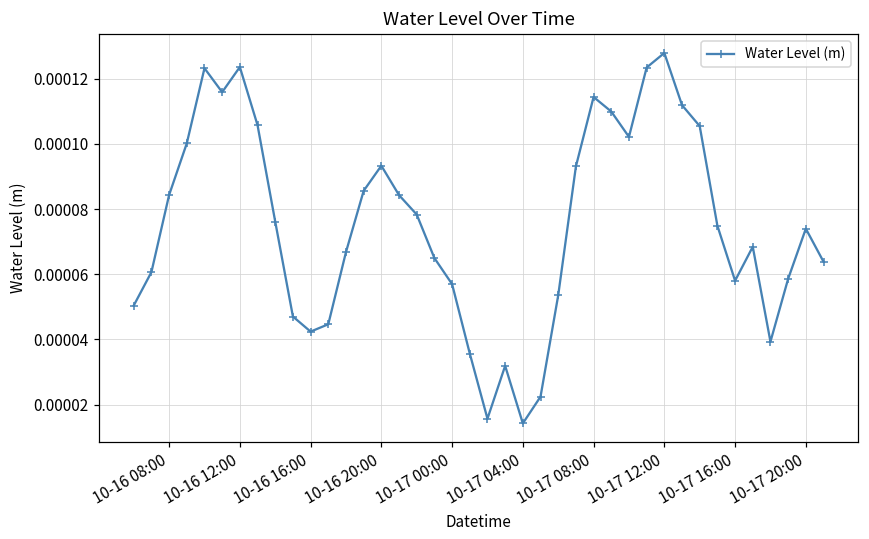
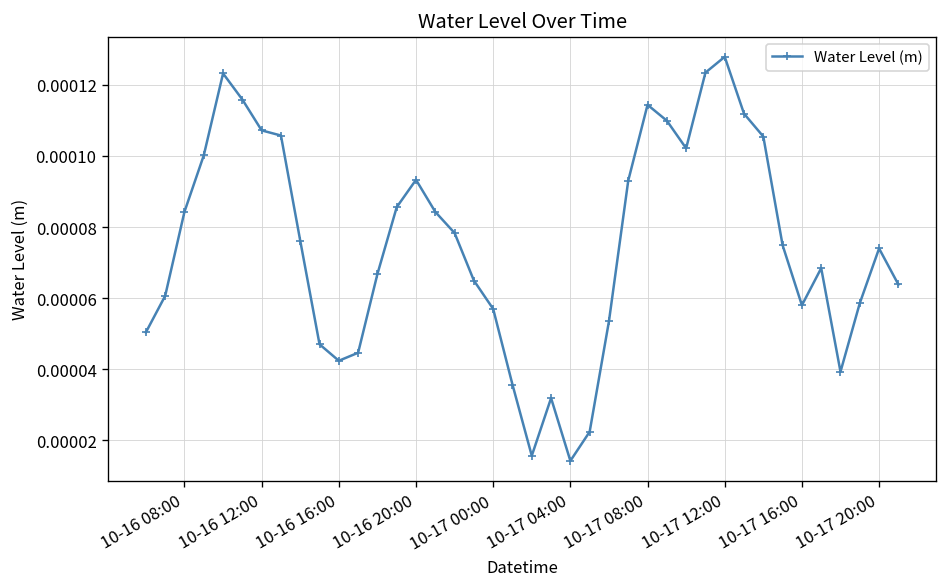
  {
    "10-16 08:00": 0.000084,
-   "10-16 12:00": 0.000124,
+   "10-16 12:00": 0.000107,
    "10-16 16:00": 0.000042,
    "10-16 20:00": 0.000093,
    "10-17 00:00": 0.000057,
    "10-17 04:00": 0.000014,
    "10-17 08:00": 0.000114,
    "10-17 12:00": 0.000128,
    "10-17 16:00": 0.000058,
    "10-17 20:00": 0.000074
  }
